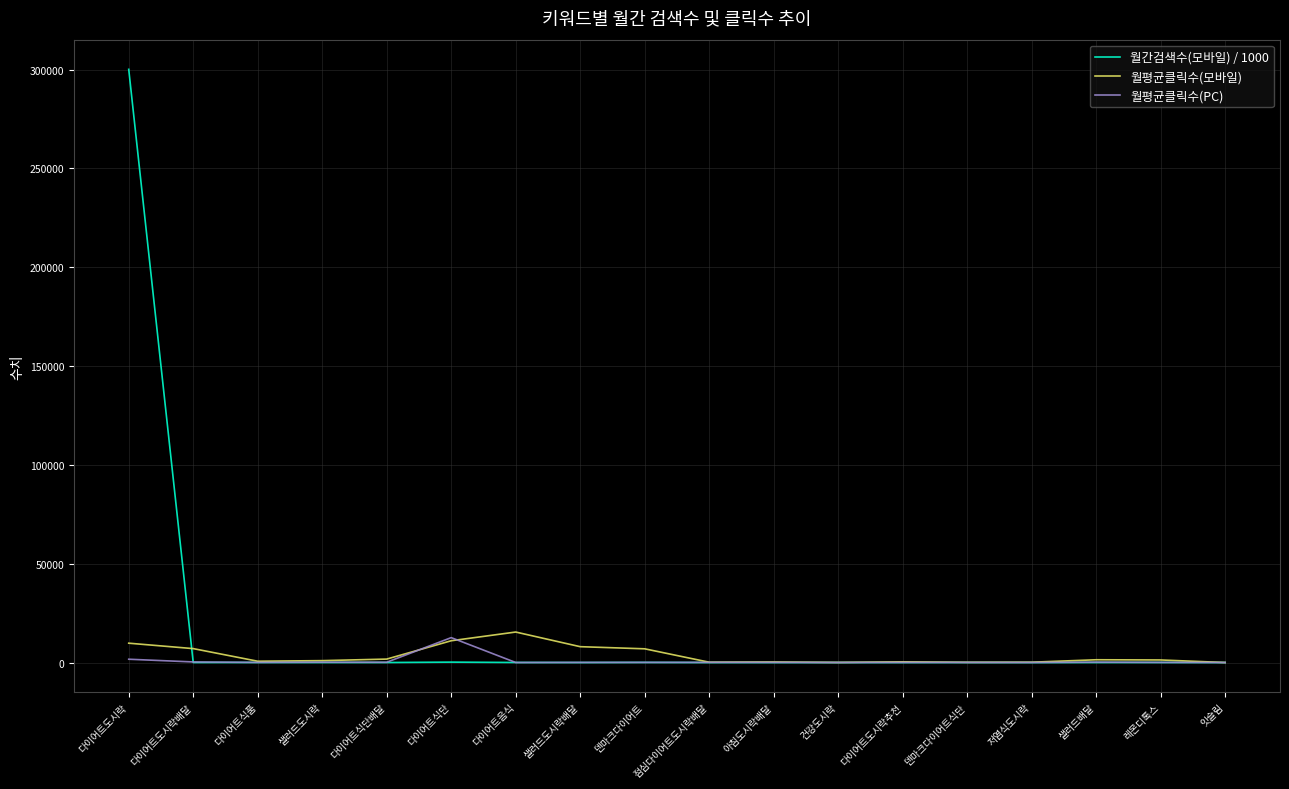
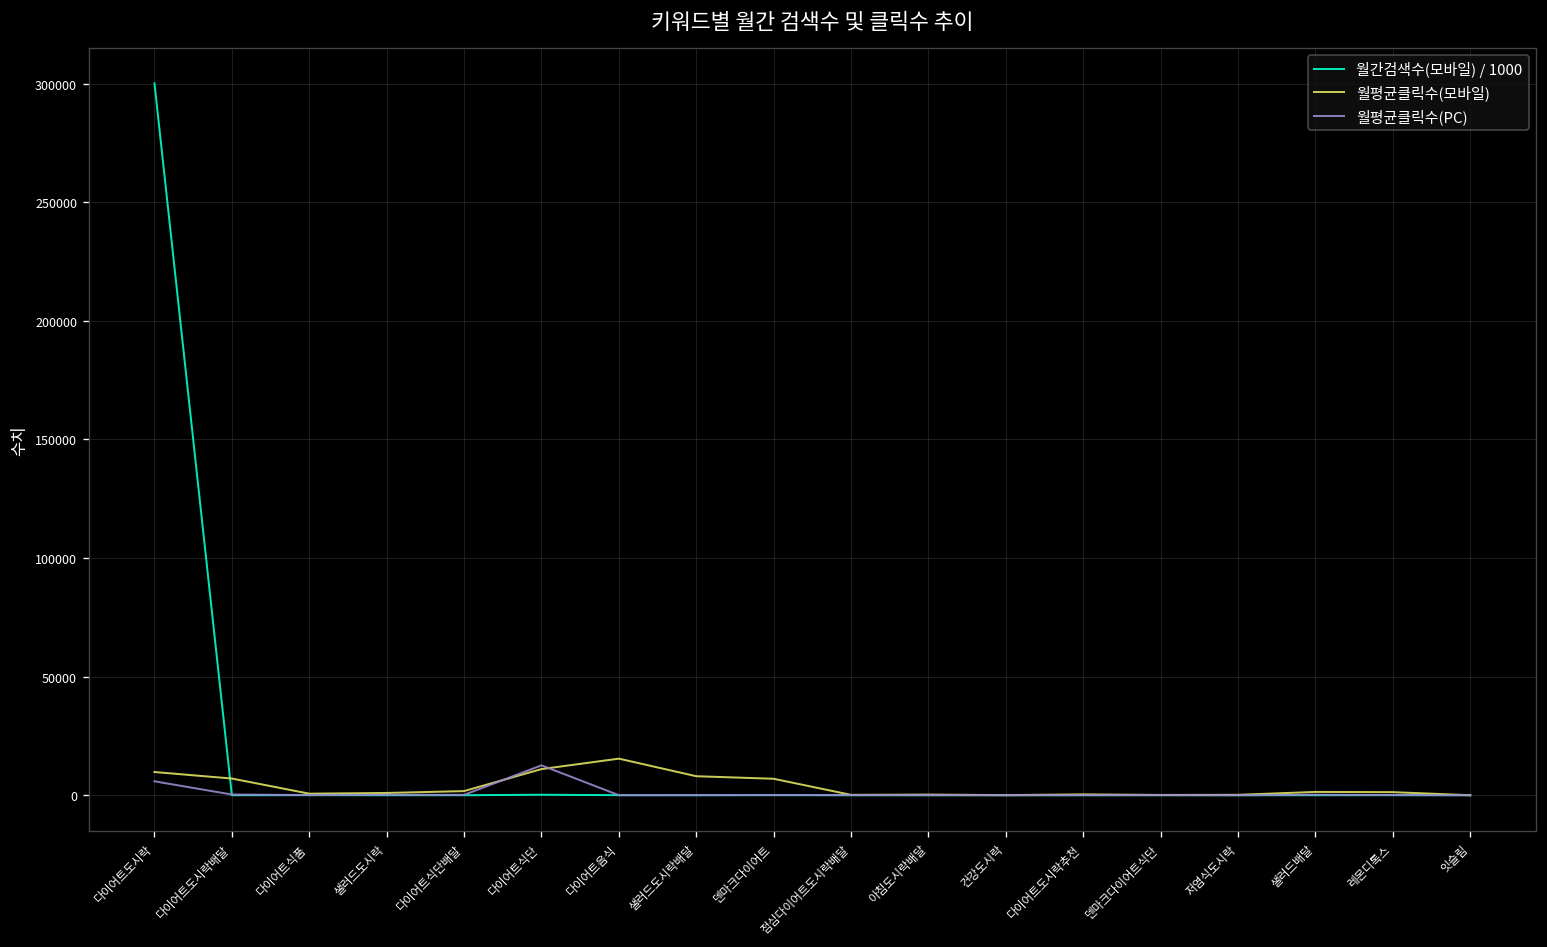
  {
    "월간검색수(모바일) / 1000": {
      "다이어트도시락": 300000,
      "다이어트식단": 0
    },
    "월평균클릭수(모바일)": {
      "다이어트도시락": 10000,
      "다이어트도시락배달": 7000,
      "다이어트식단배달": 2000,
      "다이어트식단": 11000,
      "다이어트음식": 15000,
      "샐러드도시락배달": 8000,
      "덴마크다이어트": 7000
    },
    "월평균클릭수(PC)": {
-     "다이어트도시락": 2000,
+     "다이어트도시락": 6000,
      "다이어트식단": 13000
    }
  }
